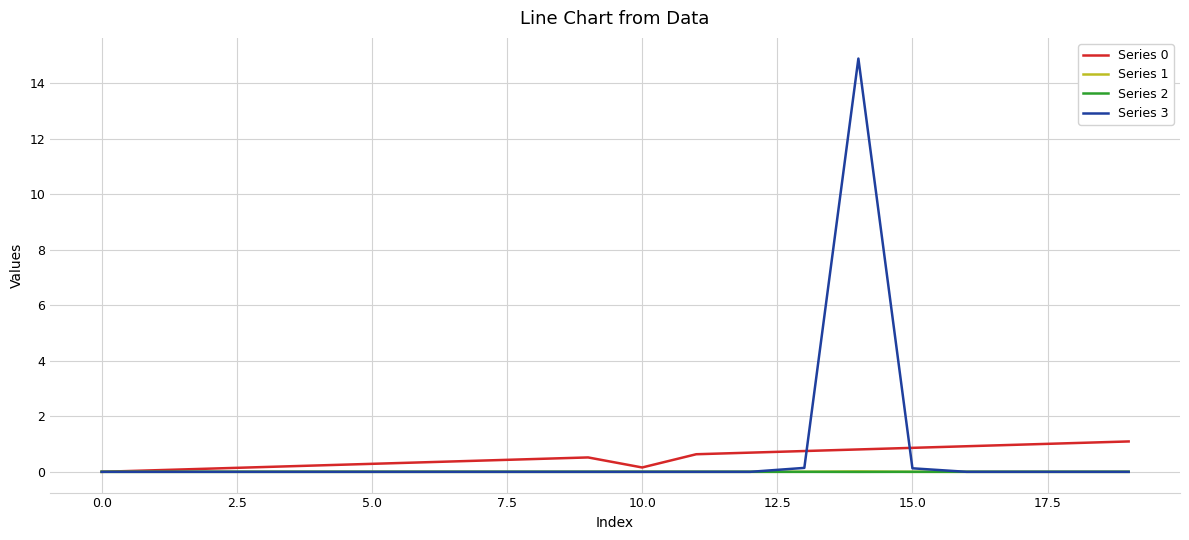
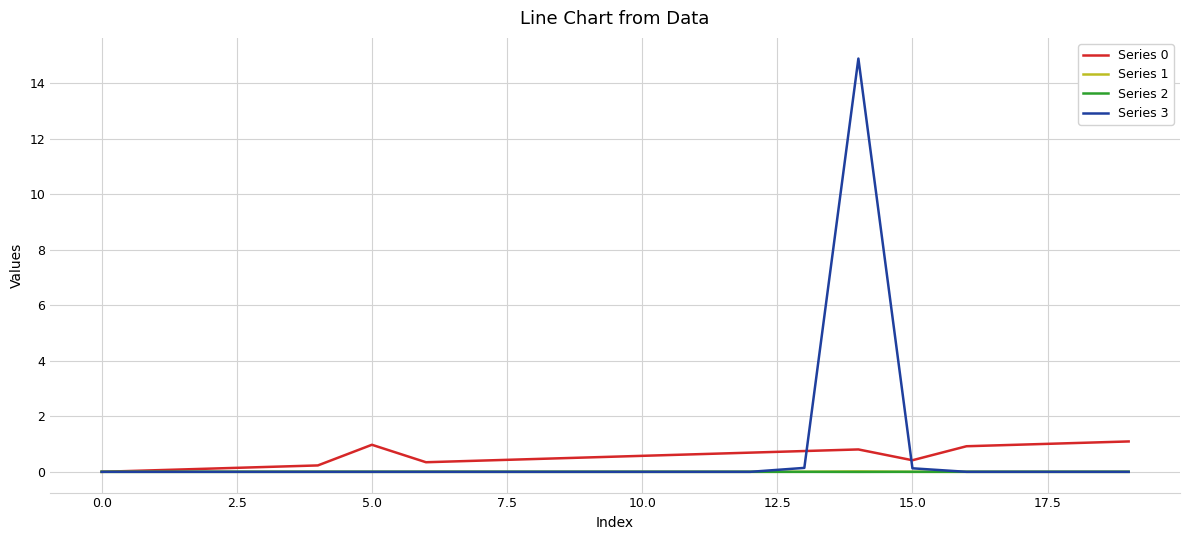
  {
    "Series 0": {
-     "5.0": 0.3,
-     "10.0": 0.2,
-     "15.0": 0.9
+     "5.0": 1.0,
+     "10.0": 0.6,
+     "15.0": 0.4
    },
    "Series 2": {
      "15.0": 0.0
    },
    "Series 3": {
      "15.0": 0.1
    }
  }
